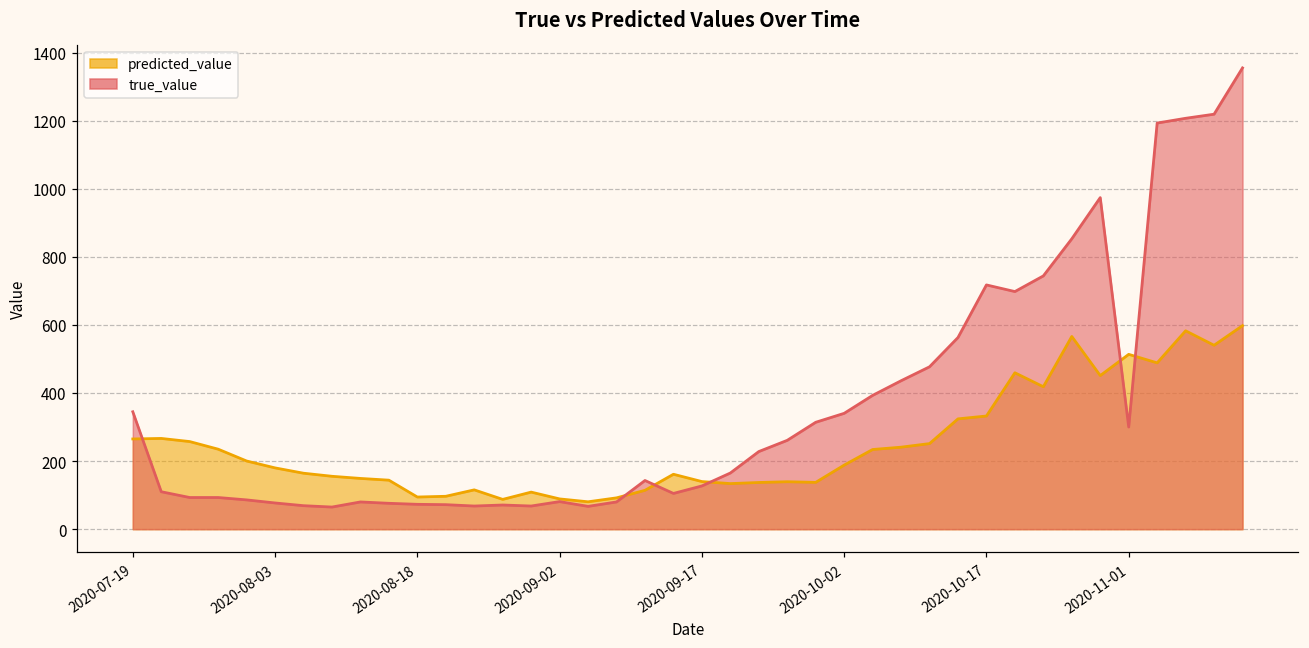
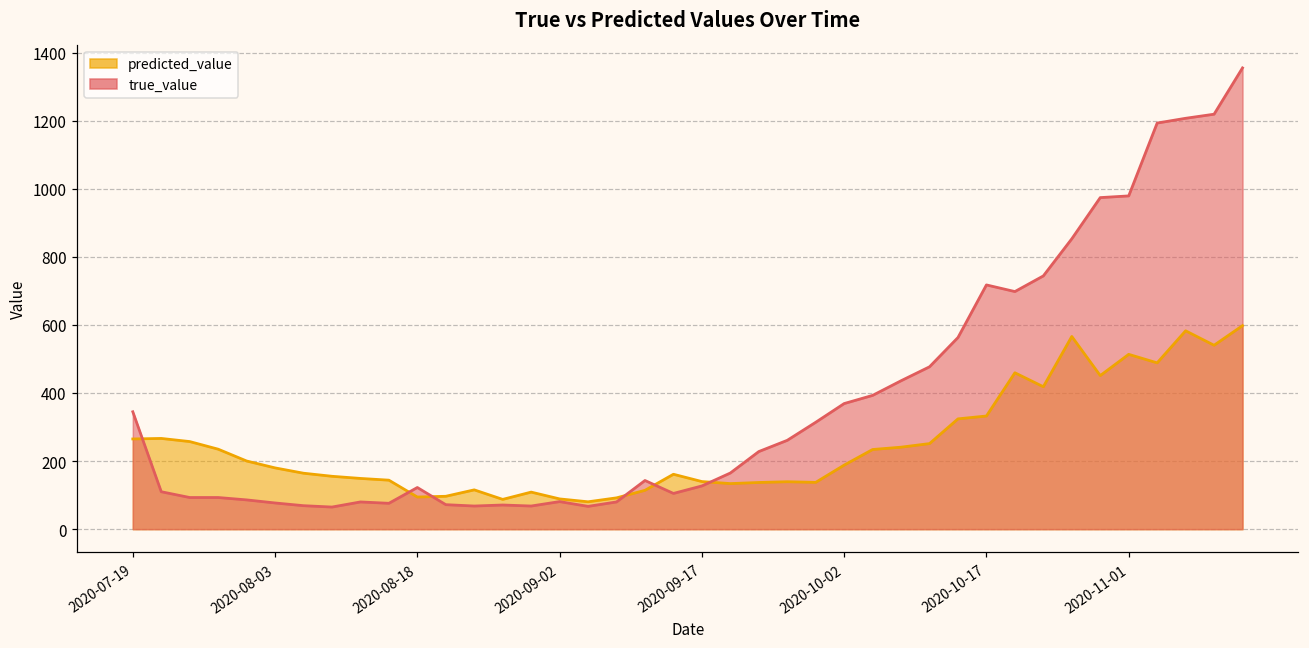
  {
    "predicted_value": {
      "2020-07-19": 260,
      "2020-08-03": 180,
      "2020-08-18": 90,
      "2020-09-17": 140,
      "2020-10-02": 190,
      "2020-10-17": 330,
      "2020-11-01": 510
    },
    "true_value": {
      "2020-07-19": 340,
      "2020-08-03": 80,
-     "2020-08-18": 70,
+     "2020-08-18": 120,
      "2020-09-17": 130,
-     "2020-10-02": 340,
+     "2020-10-02": 370,
      "2020-10-17": 720,
-     "2020-11-01": 300
+     "2020-11-01": 980
    }
  }
